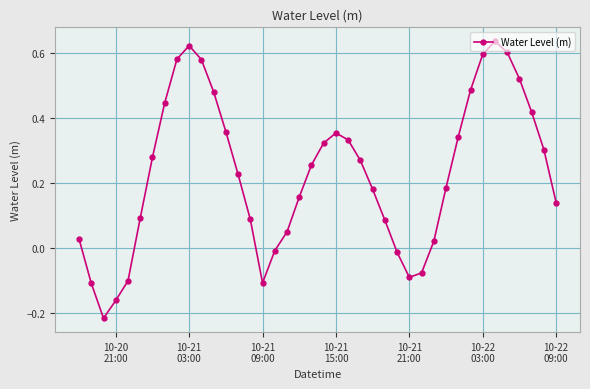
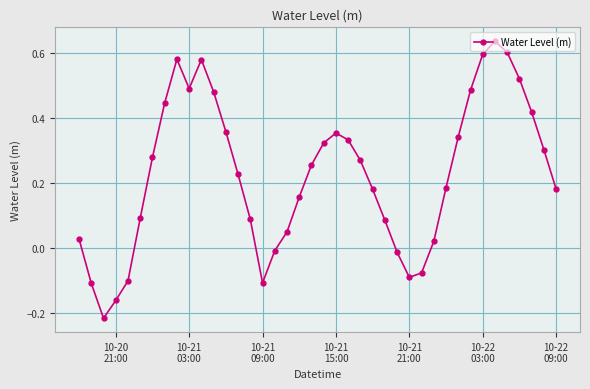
  {
    "10-20 21:00": -0.16,
-   "10-21 03:00": 0.62,
+   "10-21 03:00": 0.49,
    "10-21 09:00": -0.11,
    "10-21 15:00": 0.35,
    "10-21 21:00": -0.09,
    "10-22 03:00": 0.59,
-   "10-22 09:00": 0.14
+   "10-22 09:00": 0.18
  }
